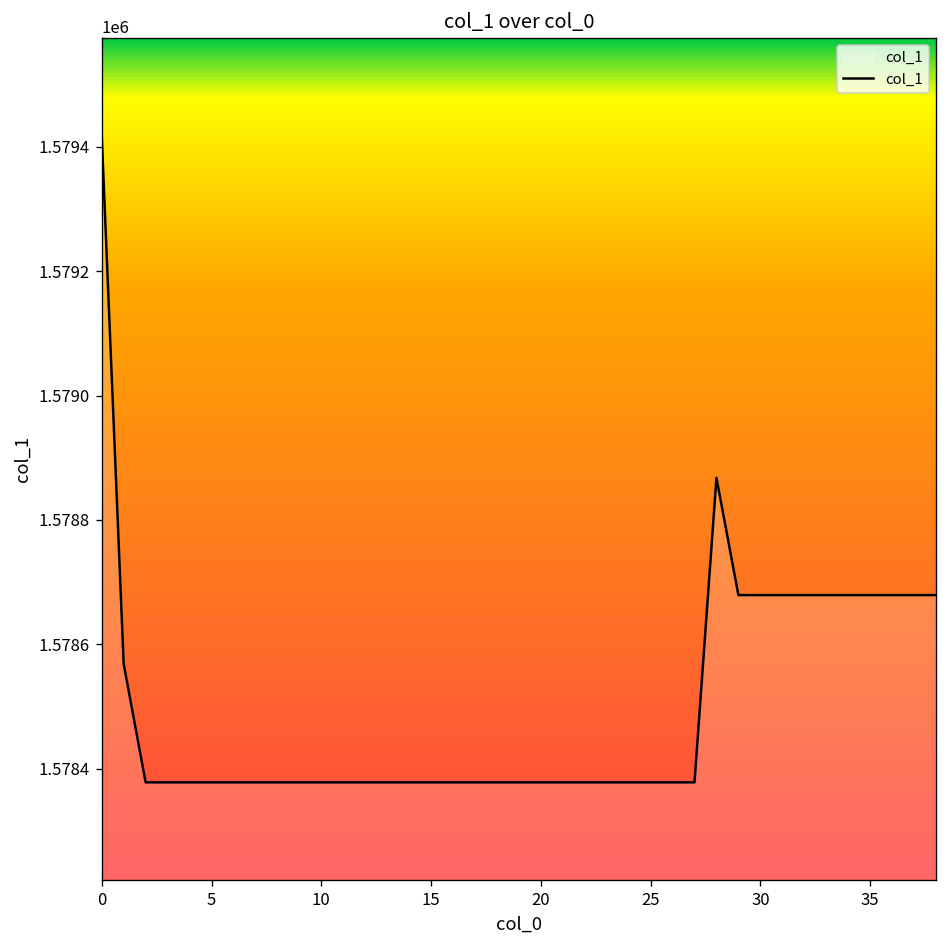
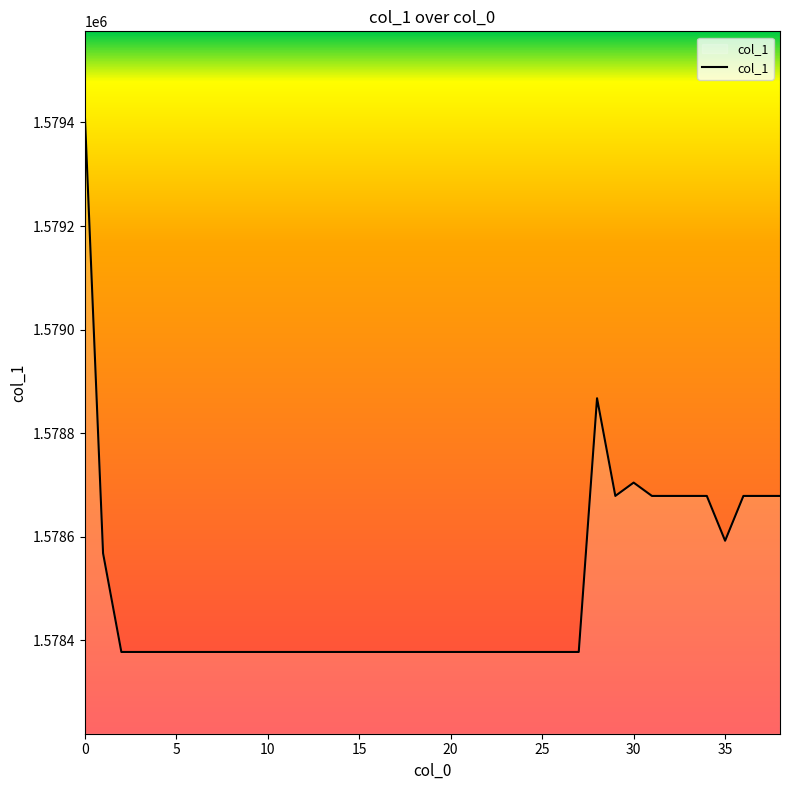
  {
    "0": 1579420,
    "5": 1578380,
    "10": 1578380,
    "15": 1578380,
    "20": 1578380,
    "25": 1578380,
-   "30": 1578680,
-   "35": 1578680
+   "30": 1578700,
+   "35": 1578590
  }
